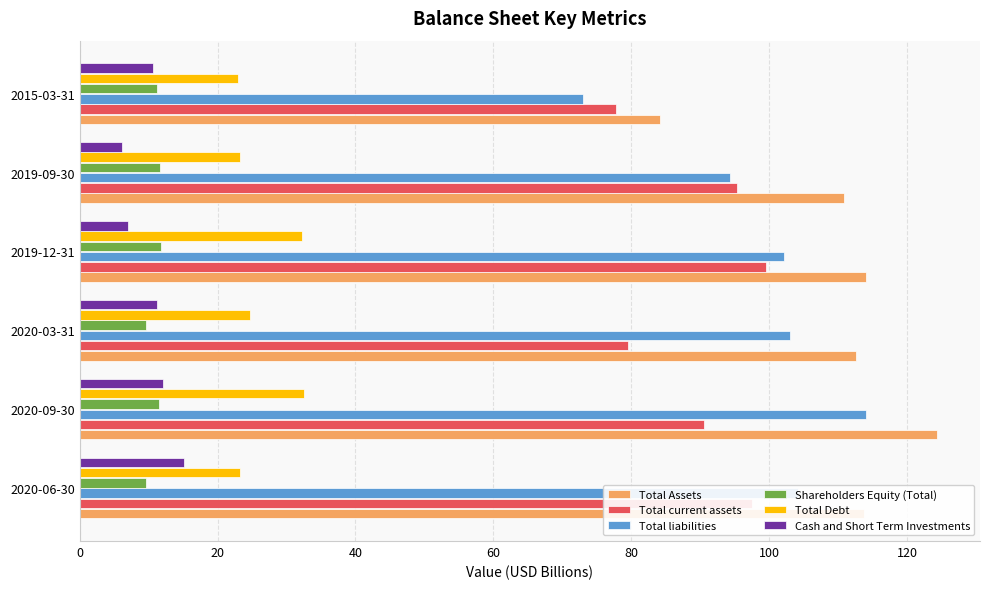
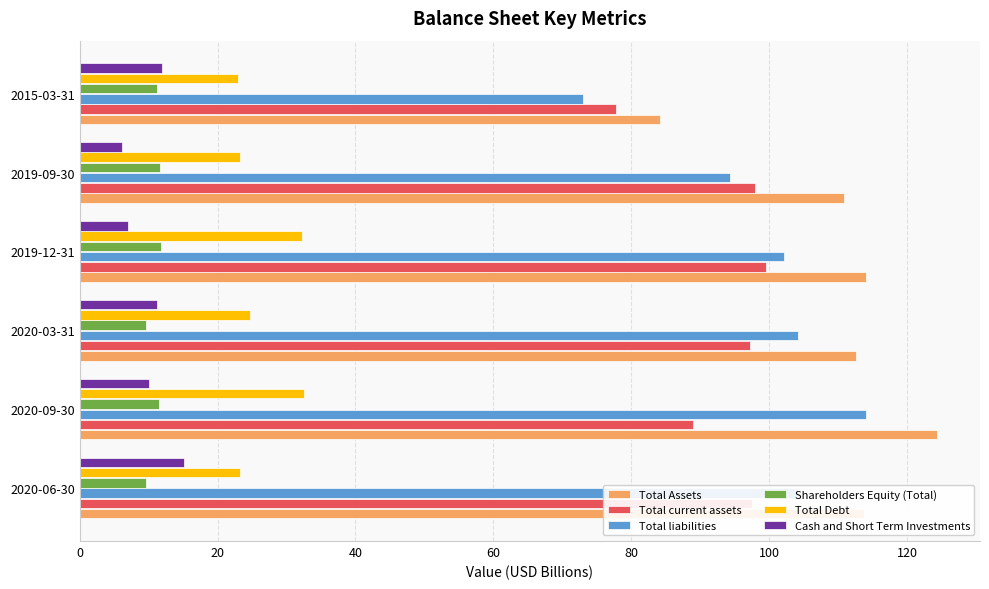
  {
    "Total Assets": {
      "2015-03-31": 84,
      "2019-09-30": 111,
      "2019-12-31": 114,
      "2020-03-31": 113,
      "2020-09-30": 124
    },
    "Total current assets": {
      "2015-03-31": 78,
-     "2019-09-30": 95,
+     "2019-09-30": 98,
      "2019-12-31": 99,
-     "2020-03-31": 80,
-     "2020-09-30": 91
+     "2020-03-31": 97,
+     "2020-09-30": 89
    },
    "Total liabilities": {
      "2015-03-31": 73,
      "2019-09-30": 94,
      "2019-12-31": 102,
-     "2020-03-31": 103,
+     "2020-03-31": 104,
      "2020-09-30": 114
    },
    "Shareholders Equity (Total)": {
      "2015-03-31": 11,
      "2019-09-30": 12,
      "2019-12-31": 12,
      "2020-03-31": 10,
      "2020-09-30": 11,
      "2020-06-30": 10
    },
    "Total Debt": {
      "2015-03-31": 23,
      "2019-09-30": 23,
      "2019-12-31": 32,
      "2020-03-31": 25,
      "2020-09-30": 33,
      "2020-06-30": 23
    },
    "Cash and Short Term Investments": {
-     "2015-03-31": 11,
+     "2015-03-31": 12,
      "2019-09-30": 6,
      "2019-12-31": 7,
      "2020-03-31": 11,
-     "2020-09-30": 12,
+     "2020-09-30": 10,
      "2020-06-30": 15
    }
  }
